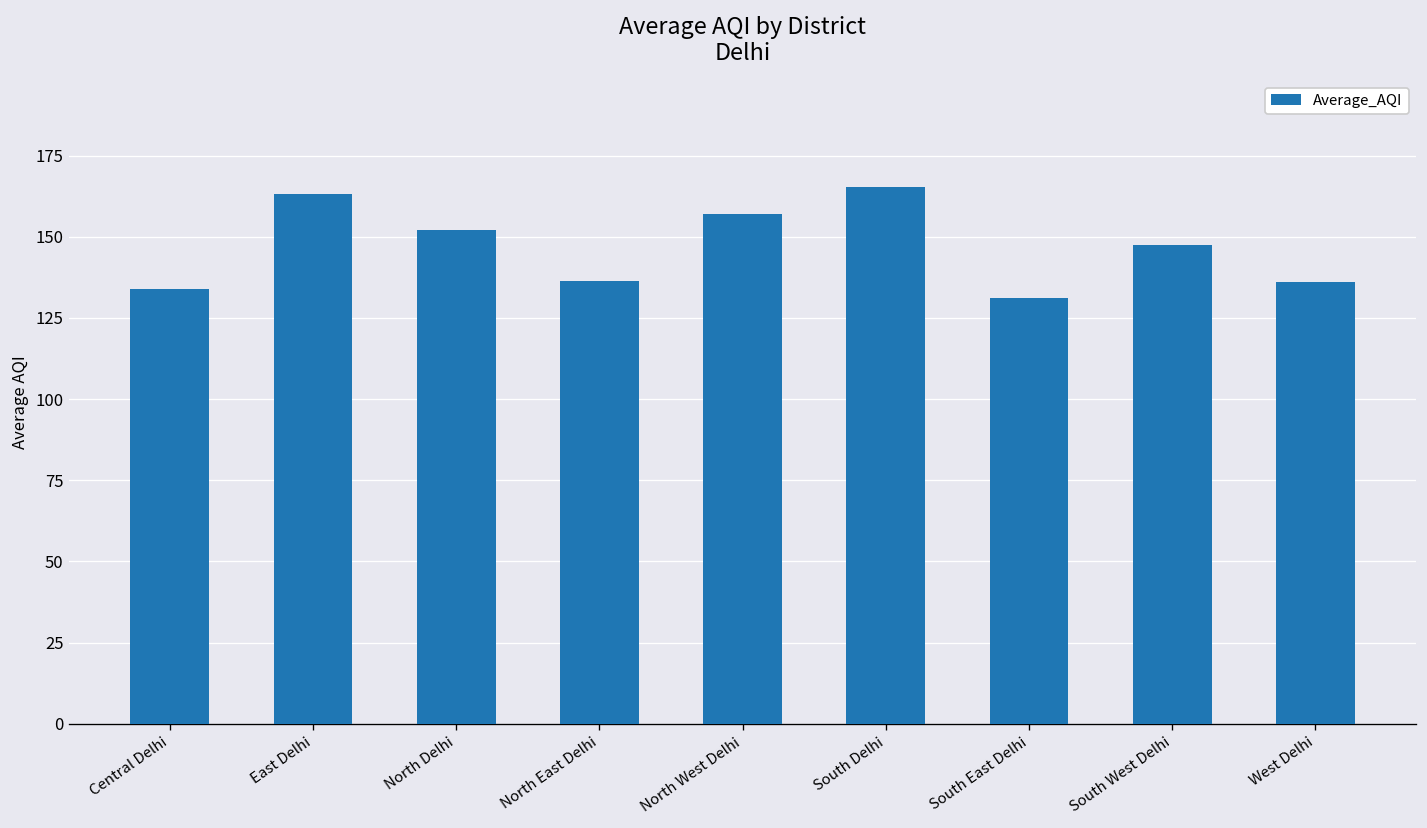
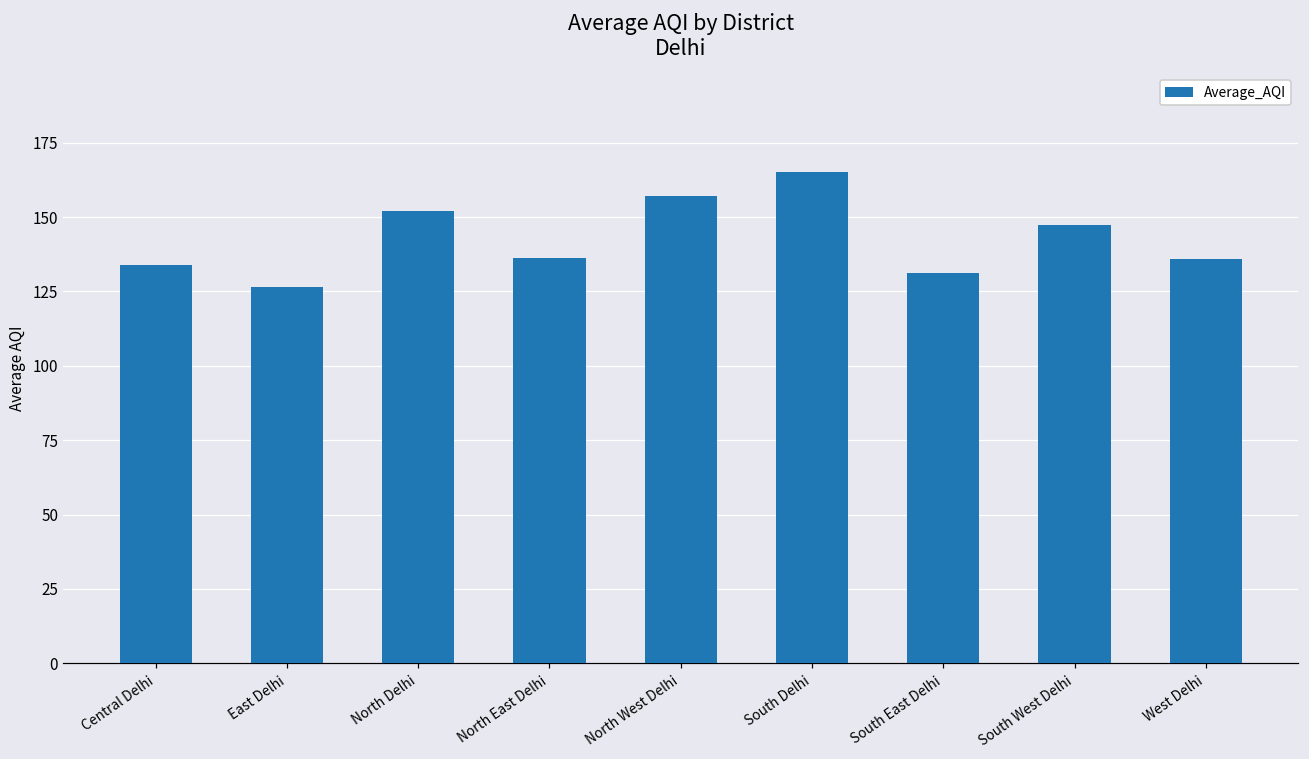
  {
    "Central Delhi": 134,
-   "East Delhi": 163,
+   "East Delhi": 127,
    "North Delhi": 152,
    "North East Delhi": 136,
    "North West Delhi": 157,
    "South Delhi": 165,
    "South East Delhi": 131,
    "South West Delhi": 147,
    "West Delhi": 136
  }
